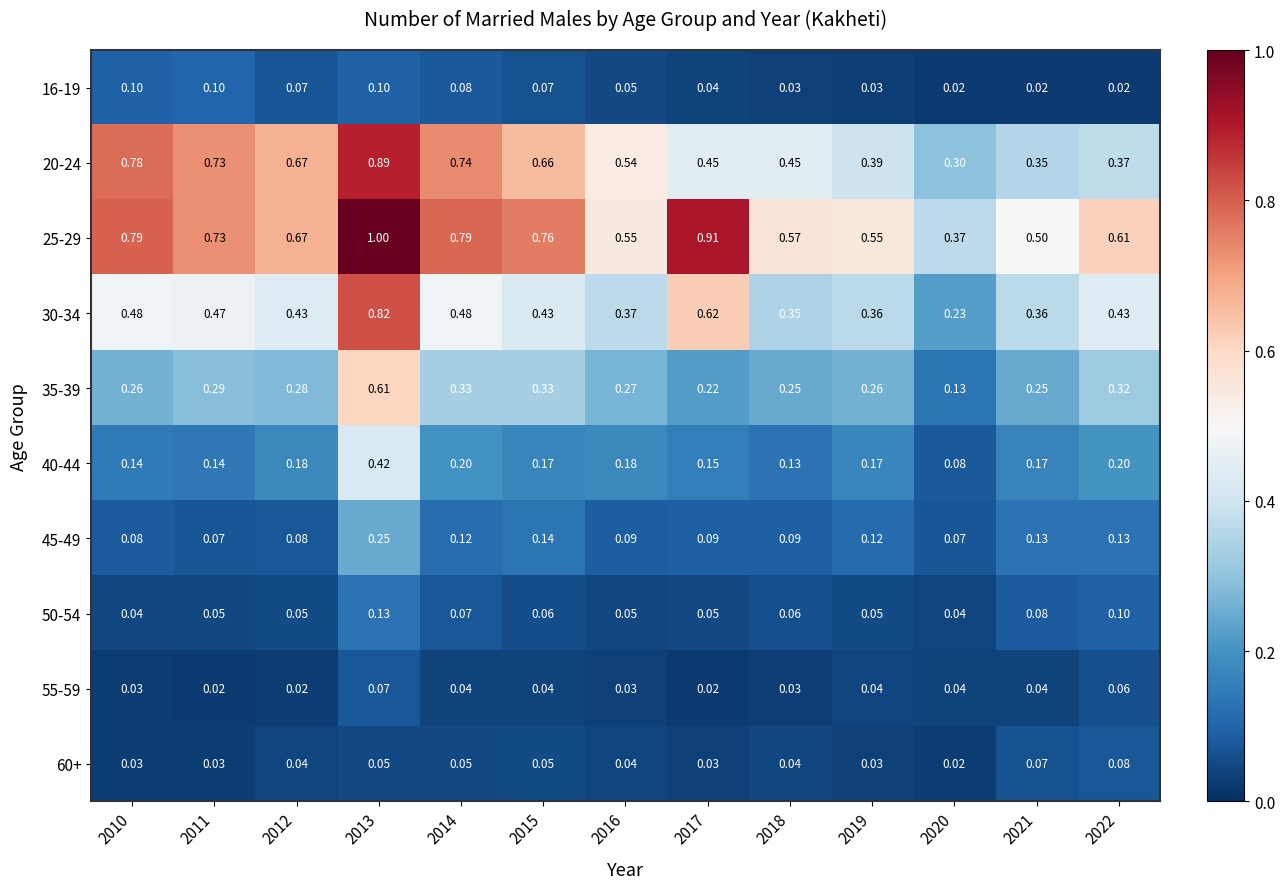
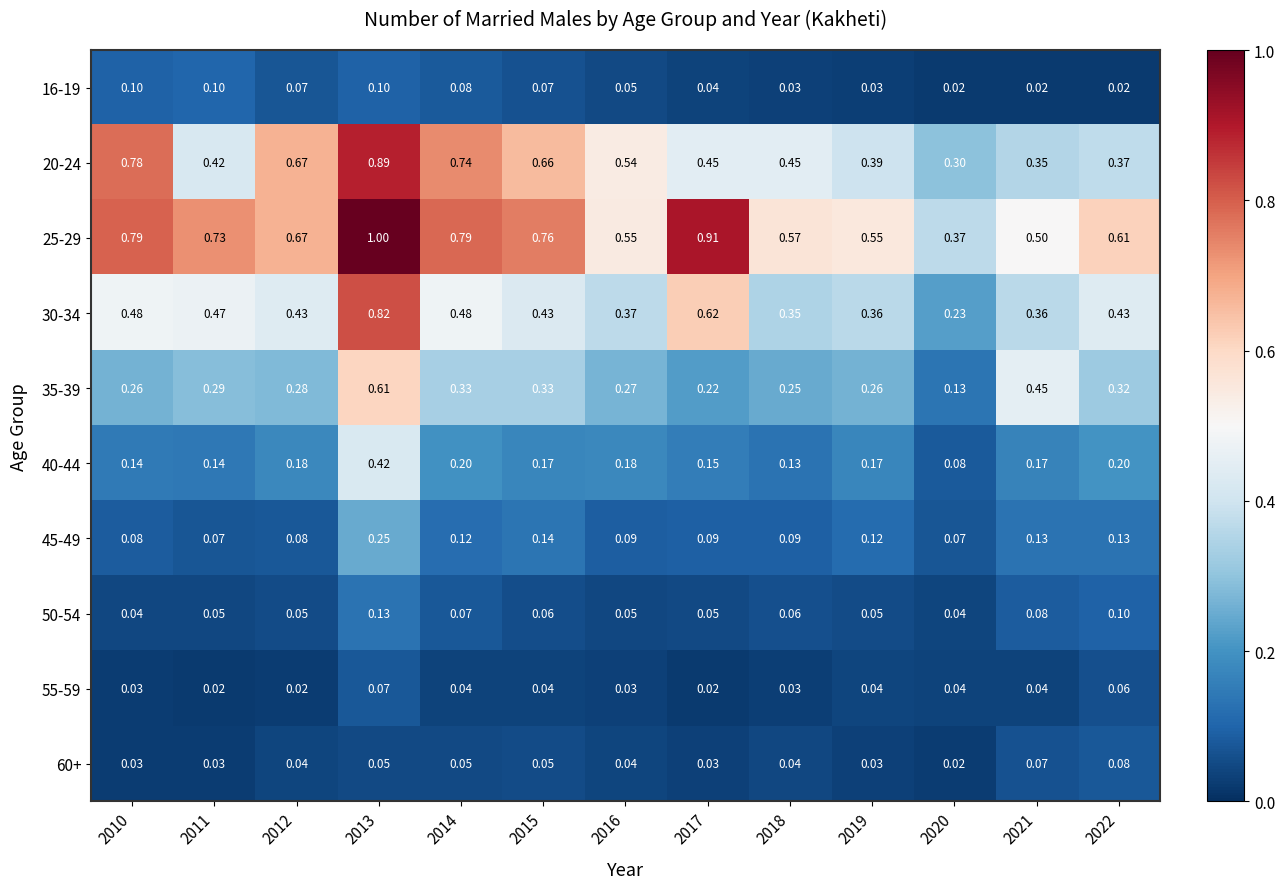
  {
    "16-19": {
      "2010": 0.10,
      "2011": 0.10,
      "2012": 0.07,
      "2013": 0.10,
      "2014": 0.08,
      "2015": 0.07,
      "2016": 0.05,
      "2017": 0.04,
      "2018": 0.03,
      "2019": 0.03,
      "2020": 0.02,
      "2021": 0.02,
      "2022": 0.02
    },
    "20-24": {
      "2010": 0.78,
-     "2011": 0.73,
+     "2011": 0.42,
      "2012": 0.67,
      "2013": 0.89,
      "2014": 0.74,
      "2015": 0.66,
      "2016": 0.54,
      "2017": 0.45,
      "2018": 0.45,
      "2019": 0.39,
      "2020": 0.30,
      "2021": 0.35,
      "2022": 0.37
    },
    "25-29": {
      "2010": 0.79,
      "2011": 0.73,
      "2012": 0.67,
      "2013": 1.00,
      "2014": 0.79,
      "2015": 0.76,
      "2016": 0.55,
      "2017": 0.91,
      "2018": 0.57,
      "2019": 0.55,
      "2020": 0.37,
      "2021": 0.50,
      "2022": 0.61
    },
    "30-34": {
      "2010": 0.48,
      "2011": 0.47,
      "2012": 0.43,
      "2013": 0.82,
      "2014": 0.48,
      "2015": 0.43,
      "2016": 0.37,
      "2017": 0.62,
      "2018": 0.35,
      "2019": 0.36,
      "2020": 0.23,
      "2021": 0.36,
      "2022": 0.43
    },
    "35-39": {
      "2010": 0.26,
      "2011": 0.29,
      "2012": 0.28,
      "2013": 0.61,
      "2014": 0.33,
      "2015": 0.33,
      "2016": 0.27,
      "2017": 0.22,
      "2018": 0.25,
      "2019": 0.26,
      "2020": 0.13,
-     "2021": 0.25,
+     "2021": 0.45,
      "2022": 0.32
    },
    "40-44": {
      "2010": 0.14,
      "2011": 0.14,
      "2012": 0.18,
      "2013": 0.42,
      "2014": 0.20,
      "2015": 0.17,
      "2016": 0.18,
      "2017": 0.15,
      "2018": 0.13,
      "2019": 0.17,
      "2020": 0.08,
      "2021": 0.17,
      "2022": 0.20
    },
    "45-49": {
      "2010": 0.08,
      "2011": 0.07,
      "2012": 0.08,
      "2013": 0.25,
      "2014": 0.12,
      "2015": 0.14,
      "2016": 0.09,
      "2017": 0.09,
      "2018": 0.09,
      "2019": 0.12,
      "2020": 0.07,
      "2021": 0.13,
      "2022": 0.13
    },
    "50-54": {
      "2010": 0.04,
      "2011": 0.05,
      "2012": 0.05,
      "2013": 0.13,
      "2014": 0.07,
      "2015": 0.06,
      "2016": 0.05,
      "2017": 0.05,
      "2018": 0.06,
      "2019": 0.05,
      "2020": 0.04,
      "2021": 0.08,
      "2022": 0.10
    },
    "55-59": {
      "2010": 0.03,
      "2011": 0.02,
      "2012": 0.02,
      "2013": 0.07,
      "2014": 0.04,
      "2015": 0.04,
      "2016": 0.03,
      "2017": 0.02,
      "2018": 0.03,
      "2019": 0.04,
      "2020": 0.04,
      "2021": 0.04,
      "2022": 0.06
    },
    "60+": {
      "2010": 0.03,
      "2011": 0.03,
      "2012": 0.04,
      "2013": 0.05,
      "2014": 0.05,
      "2015": 0.05,
      "2016": 0.04,
      "2017": 0.03,
      "2018": 0.04,
      "2019": 0.03,
      "2020": 0.02,
      "2021": 0.07,
      "2022": 0.08
    }
  }
